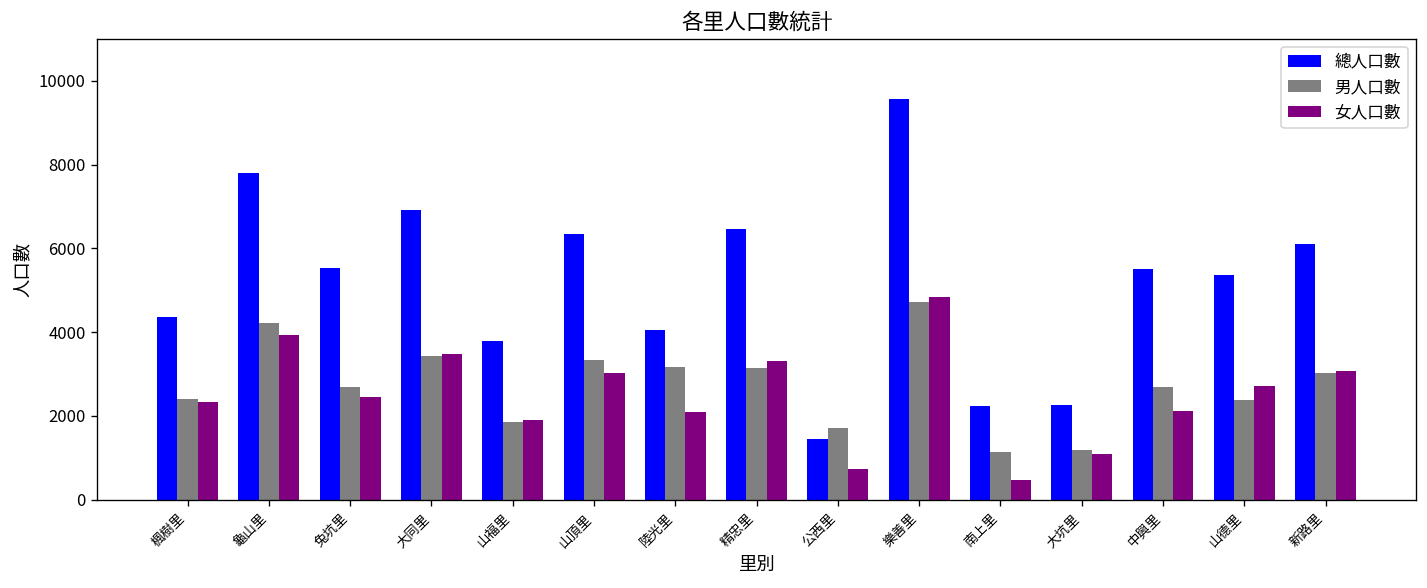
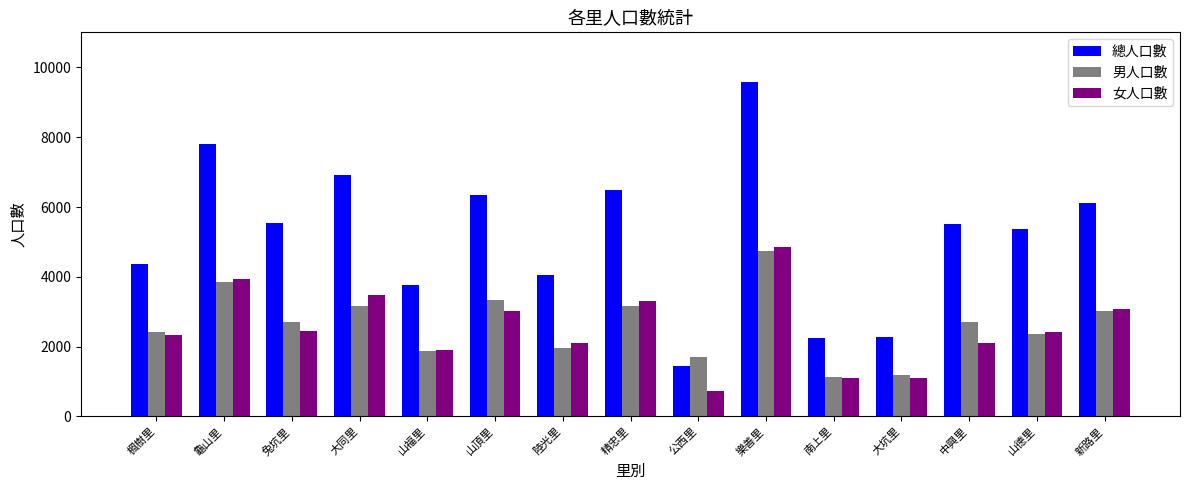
  {
    "總人口數": {
      "楓樹里": 4400,
      "龜山里": 7800,
      "兔坑里": 5500,
      "大同里": 6900,
      "山福里": 3800,
      "山頂里": 6300,
      "陸光里": 4000,
      "精忠里": 6500,
      "公西里": 1500,
      "樂善里": 9600,
      "南上里": 2200,
      "大坑里": 2300,
      "中興里": 5500,
      "山德里": 5400,
      "新路里": 6100
    },
    "男人口數": {
      "楓樹里": 2400,
-     "龜山里": 4200,
+     "龜山里": 3900,
      "兔坑里": 2700,
-     "大同里": 3400,
+     "大同里": 3200,
      "山福里": 1900,
      "山頂里": 3300,
-     "陸光里": 3200,
+     "陸光里": 1900,
      "精忠里": 3200,
      "公西里": 1700,
      "樂善里": 4700,
      "南上里": 1100,
      "大坑里": 1200,
      "中興里": 2700,
      "山德里": 2400,
      "新路里": 3000
    },
    "女人口數": {
      "楓樹里": 2300,
      "龜山里": 3900,
      "兔坑里": 2500,
      "大同里": 3500,
      "山福里": 1900,
      "山頂里": 3000,
      "陸光里": 2100,
      "精忠里": 3300,
      "公西里": 700,
      "樂善里": 4800,
-     "南上里": 500,
+     "南上里": 1100,
      "大坑里": 1100,
      "中興里": 2100,
-     "山德里": 2700,
+     "山德里": 2400,
      "新路里": 3100
    }
  }
